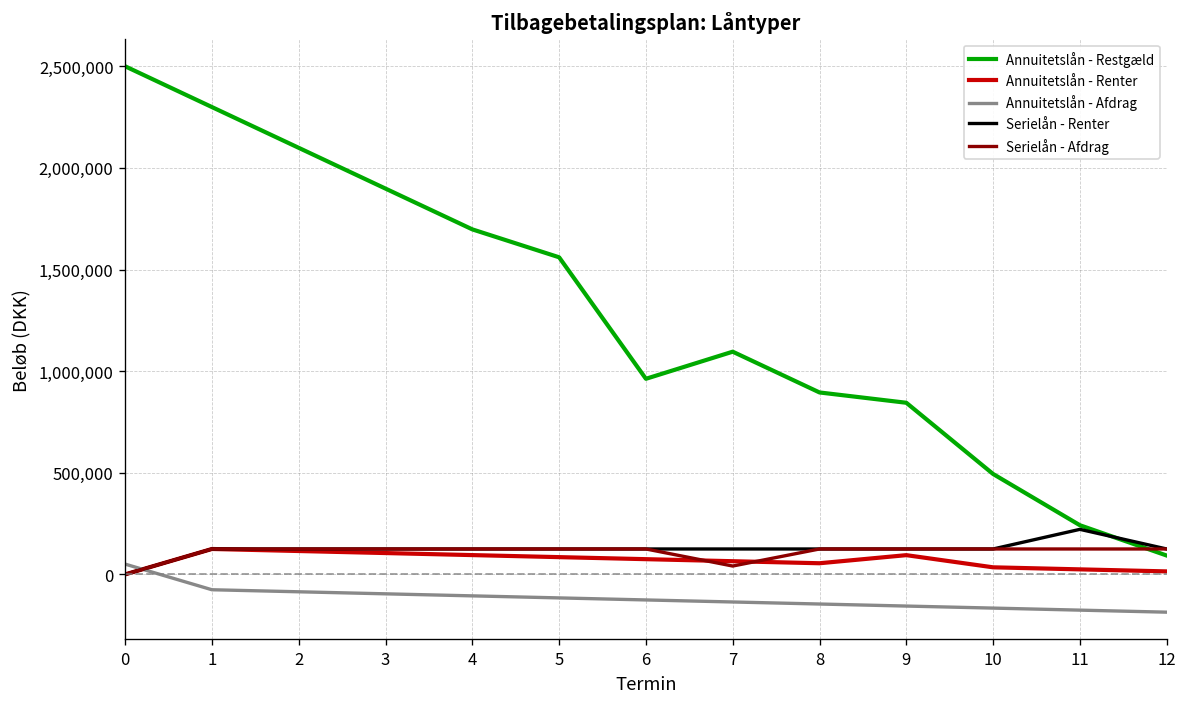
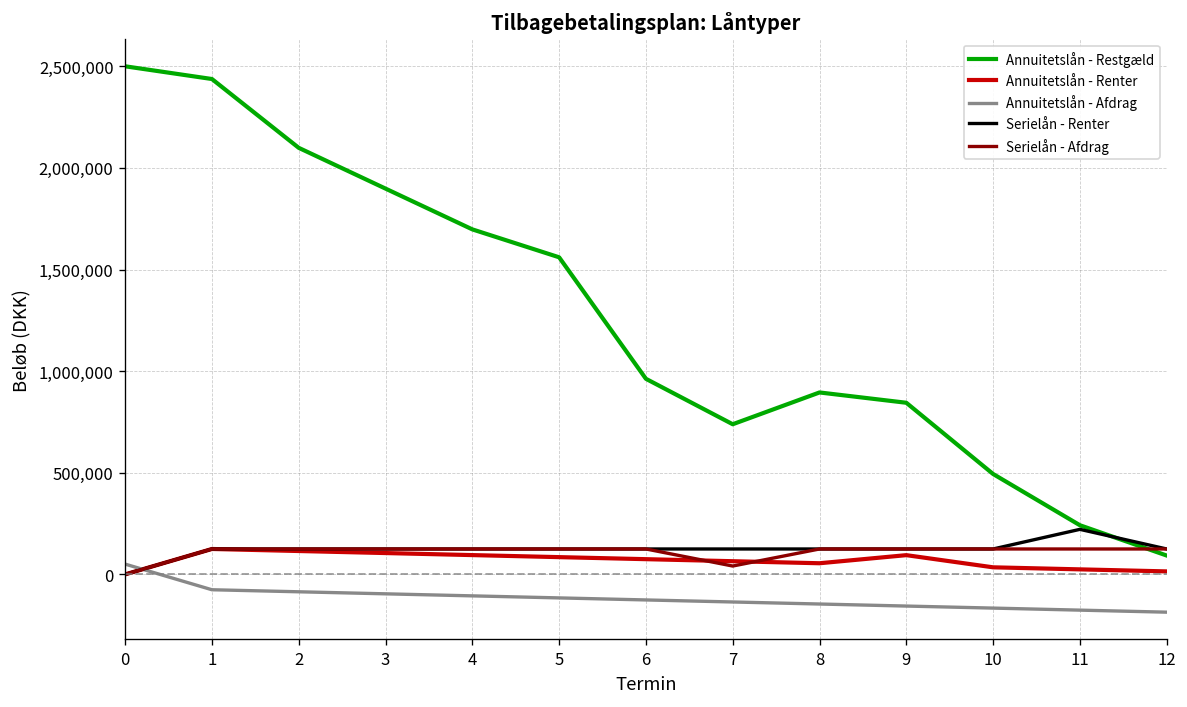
  {
    "Annuitetslån - Restgæld": {
      "0": "2,500,000",
-     "1": "2,300,000",
+     "1": "2,440,000",
      "2": "2,100,000",
      "3": "1,900,000",
      "4": "1,700,000",
      "5": "1,560,000",
      "6": "960,000",
-     "7": "1,100,000",
+     "7": "740,000",
      "8": "900,000",
      "9": "840,000",
      "10": "490,000",
      "11": "240,000",
      "12": "90,000"
    },
    "Annuitetslån - Renter": {
      "3": "100,000",
      "4": "90,000",
      "5": "80,000",
      "6": "70,000",
      "7": "60,000",
      "8": "50,000",
      "9": "90,000",
      "10": "30,000",
      "11": "20,000",
      "12": "10,000"
    },
    "Annuitetslån - Afdrag": {
      "0": "50,000",
      "1": "-80,000",
      "2": "-90,000",
      "3": "-100,000",
      "4": "-110,000",
      "5": "-120,000",
      "6": "-130,000",
      "7": "-140,000",
      "8": "-150,000",
      "9": "-160,000",
      "10": "-170,000",
      "11": "-180,000",
      "12": "-190,000"
    },
    "Serielån - Renter": {
      "7": "130,000",
      "11": "220,000"
    },
    "Serielån - Afdrag": {
      "7": "40,000",
      "11": "130,000"
    }
  }
